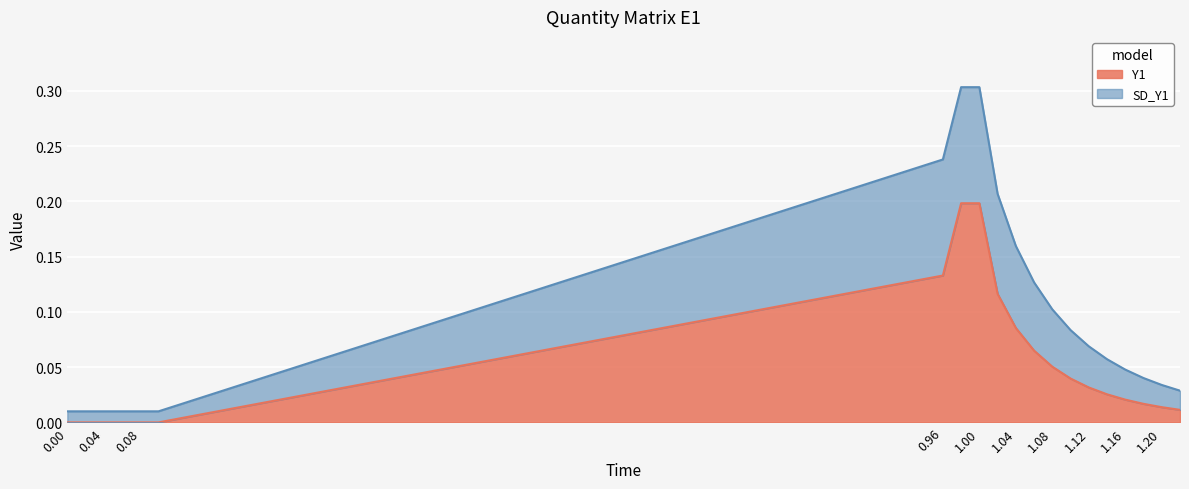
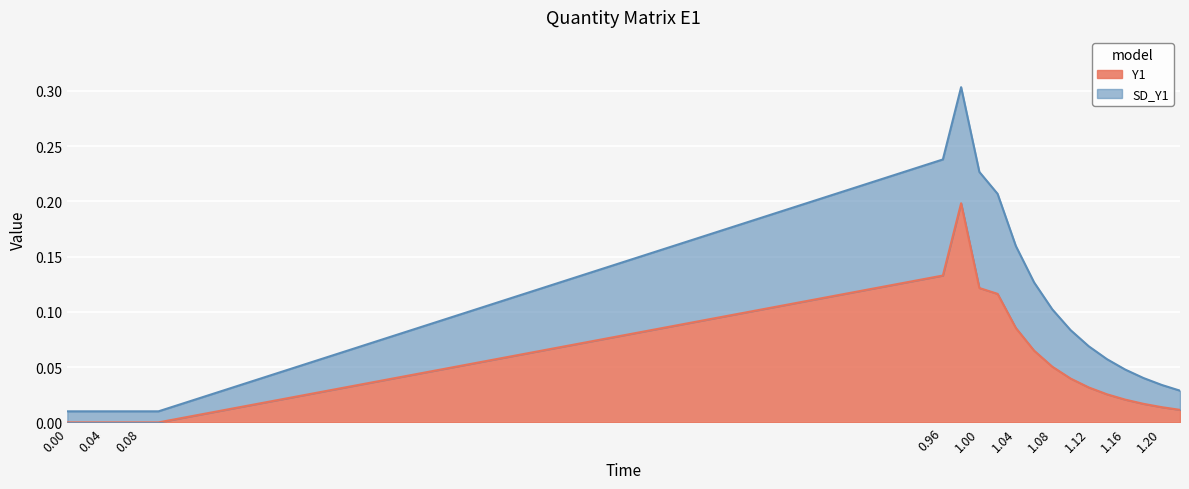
  {
    "Y1": {
      "0.00": 0.000,
      "0.04": 0.000,
      "0.08": 0.000,
      "0.96": 0.133,
-     "1.00": 0.198,
+     "1.00": 0.122,
      "1.04": 0.085,
      "1.08": 0.050,
      "1.12": 0.032,
      "1.16": 0.021,
      "1.20": 0.014
    },
    "SD_Y1": {
      "0.00": 0.010,
      "0.04": 0.010,
      "0.08": 0.010,
      "0.96": 0.105,
      "1.00": 0.105,
      "1.04": 0.074,
      "1.08": 0.052,
      "1.12": 0.037,
      "1.16": 0.027,
      "1.20": 0.020
    }
  }
